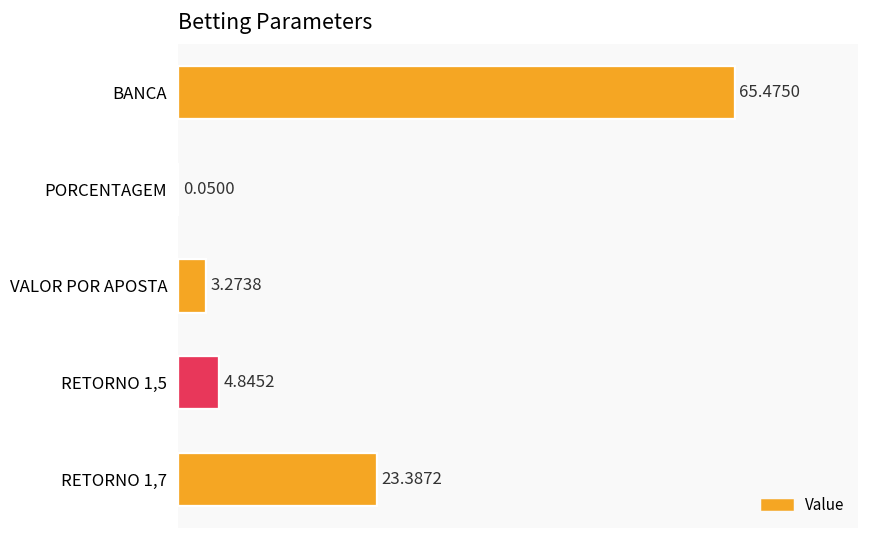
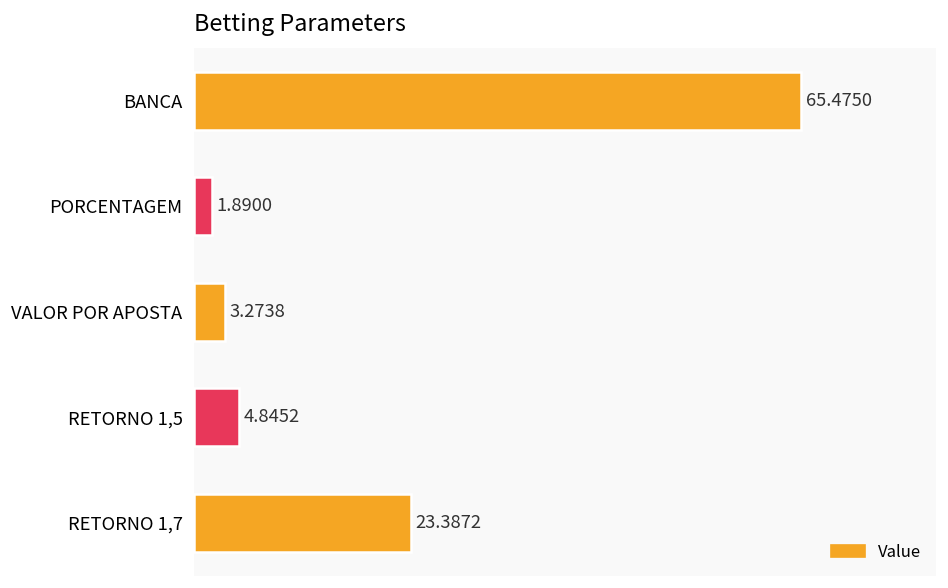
  {
    "BANCA": 65.4750,
-   "PORCENTAGEM": 0.0500,
+   "PORCENTAGEM": 1.8900,
    "VALOR POR APOSTA": 3.2738,
    "RETORNO 1,5": 4.8452,
    "RETORNO 1,7": 23.3872
  }
